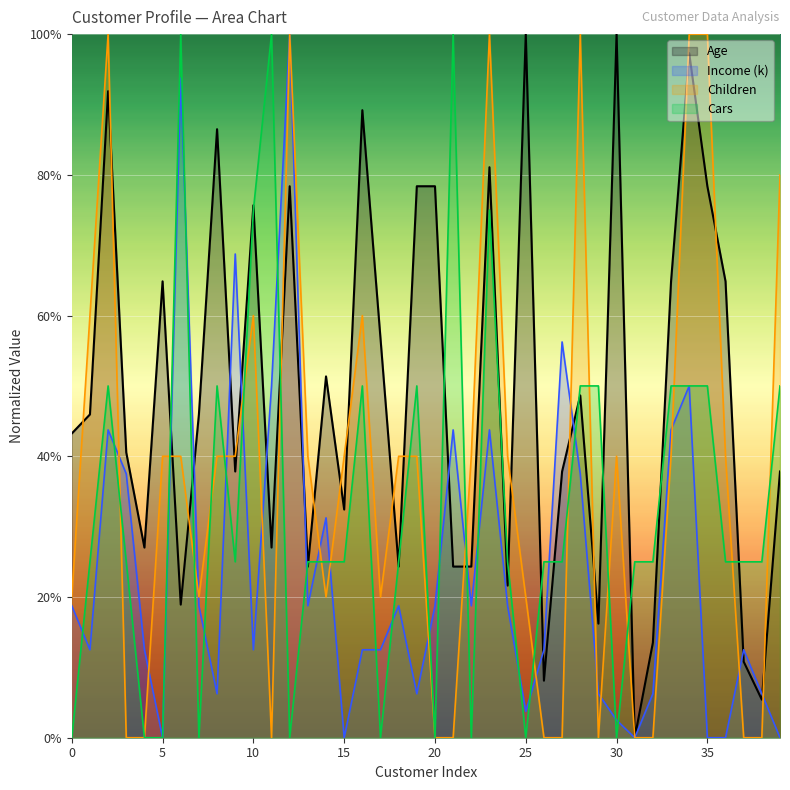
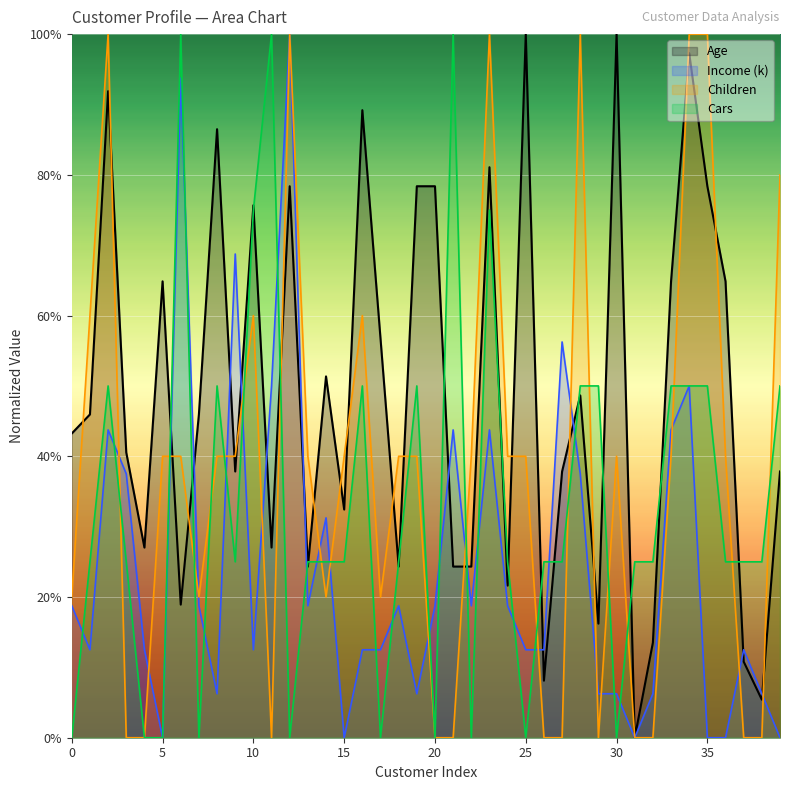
  {
    "Age": {
      "0": "43%",
      "5": "65%",
      "10": "76%",
      "15": "32%",
      "20": "78%",
      "25": "100%",
      "30": "100%",
      "35": "78%"
    },
    "Income (k)": {
      "0": "19%",
      "10": "13%",
      "15": "0%",
      "20": "19%",
-     "25": "4%",
-     "30": "3%",
+     "25": "13%",
+     "30": "6%",
      "35": "0%"
    },
    "Children": {
      "0": "20%",
      "5": "40%",
      "10": "60%",
      "15": "40%",
-     "25": "20%",
+     "25": "40%",
      "30": "40%",
      "35": "100%"
    },
    "Cars": {
      "0": "0%",
      "10": "75%",
      "15": "25%",
      "25": "0%",
      "30": "0%",
      "35": "50%"
    }
  }
